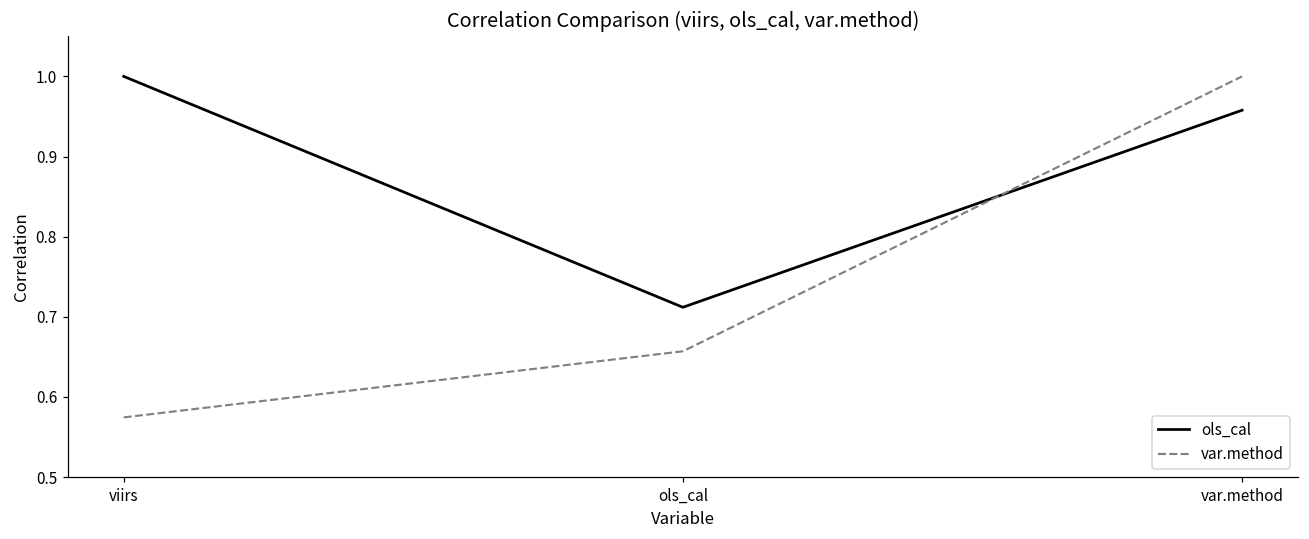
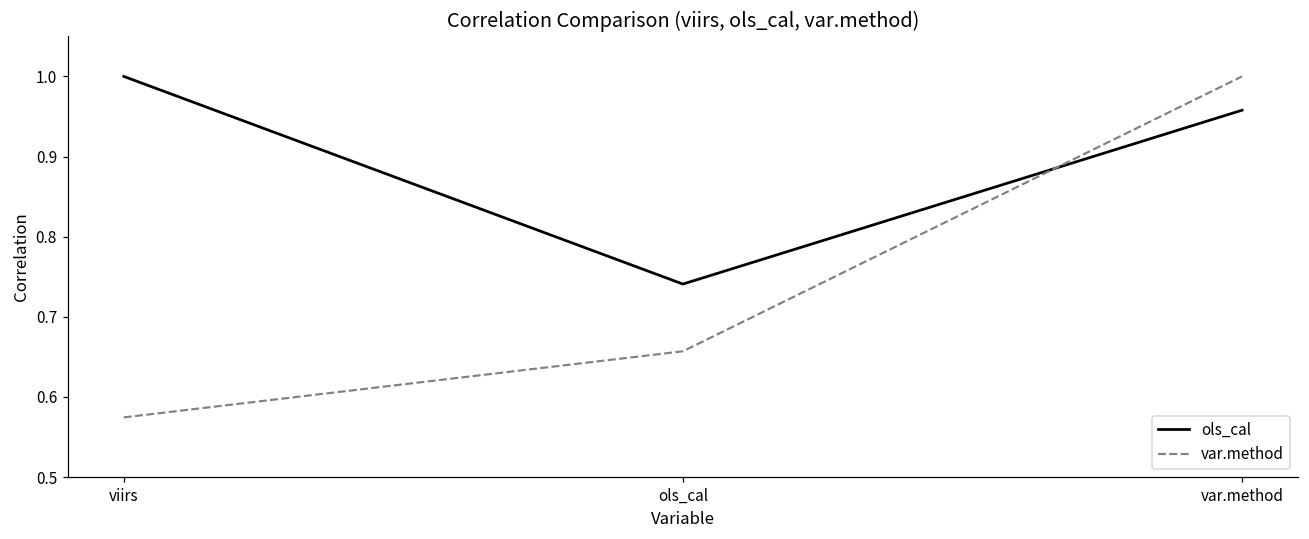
  {
    "ols_cal": {
      "viirs": 1.00,
-     "ols_cal": 0.71,
+     "ols_cal": 0.74,
      "var.method": 0.96
    },
    "var.method": {
      "viirs": 0.57,
      "ols_cal": 0.66,
      "var.method": 1.00
    }
  }
